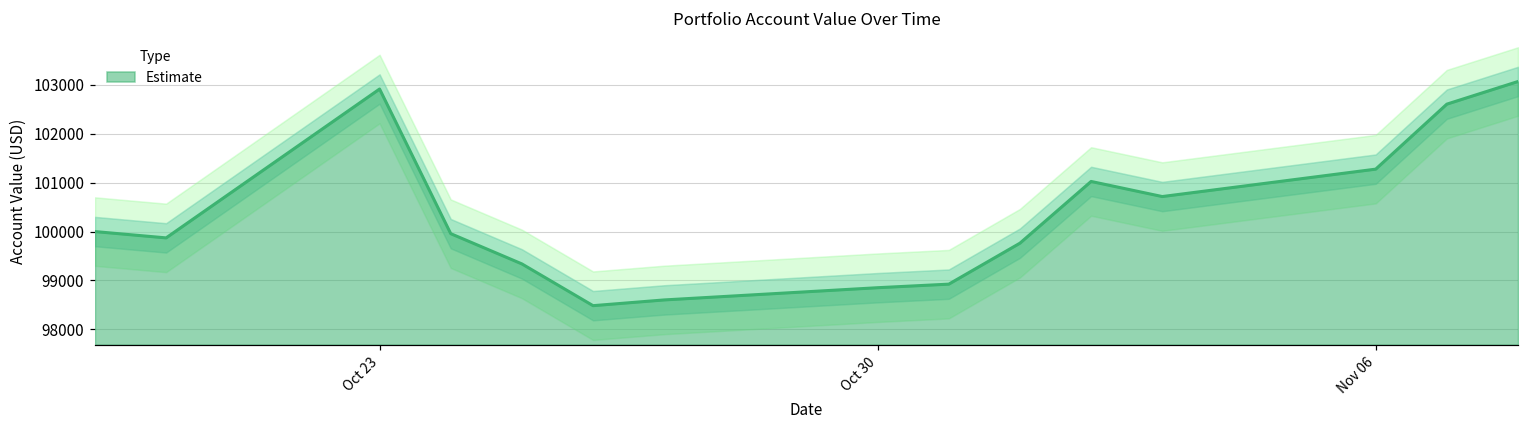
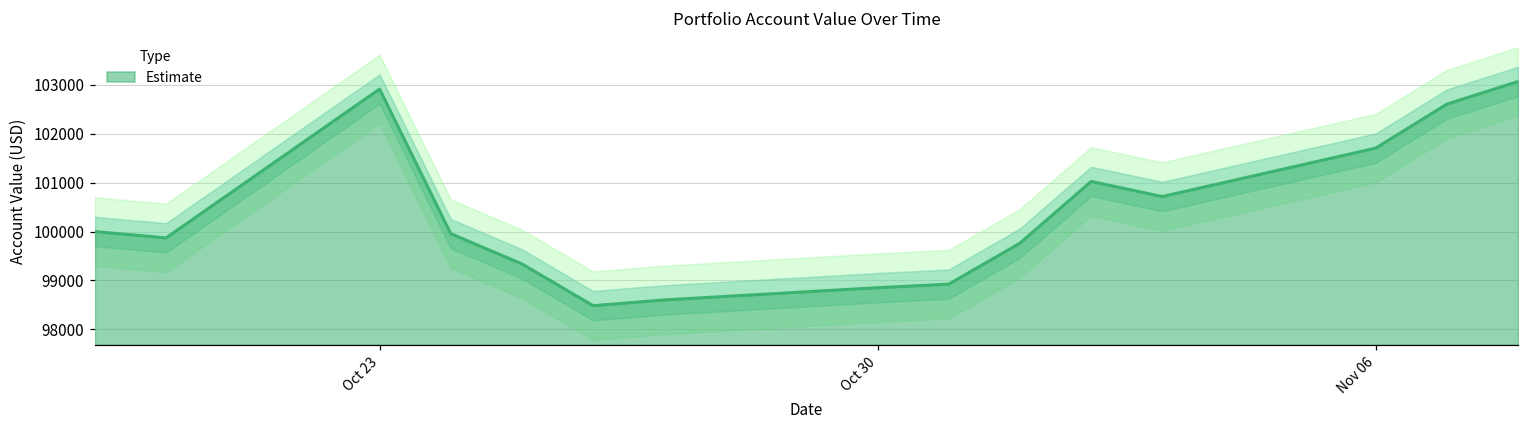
  {
    "Estimate": {
      "Oct 23": 102900,
      "Oct 30": 98900,
-     "Nov 06": 101300
+     "Nov 06": 101700
    }
  }
